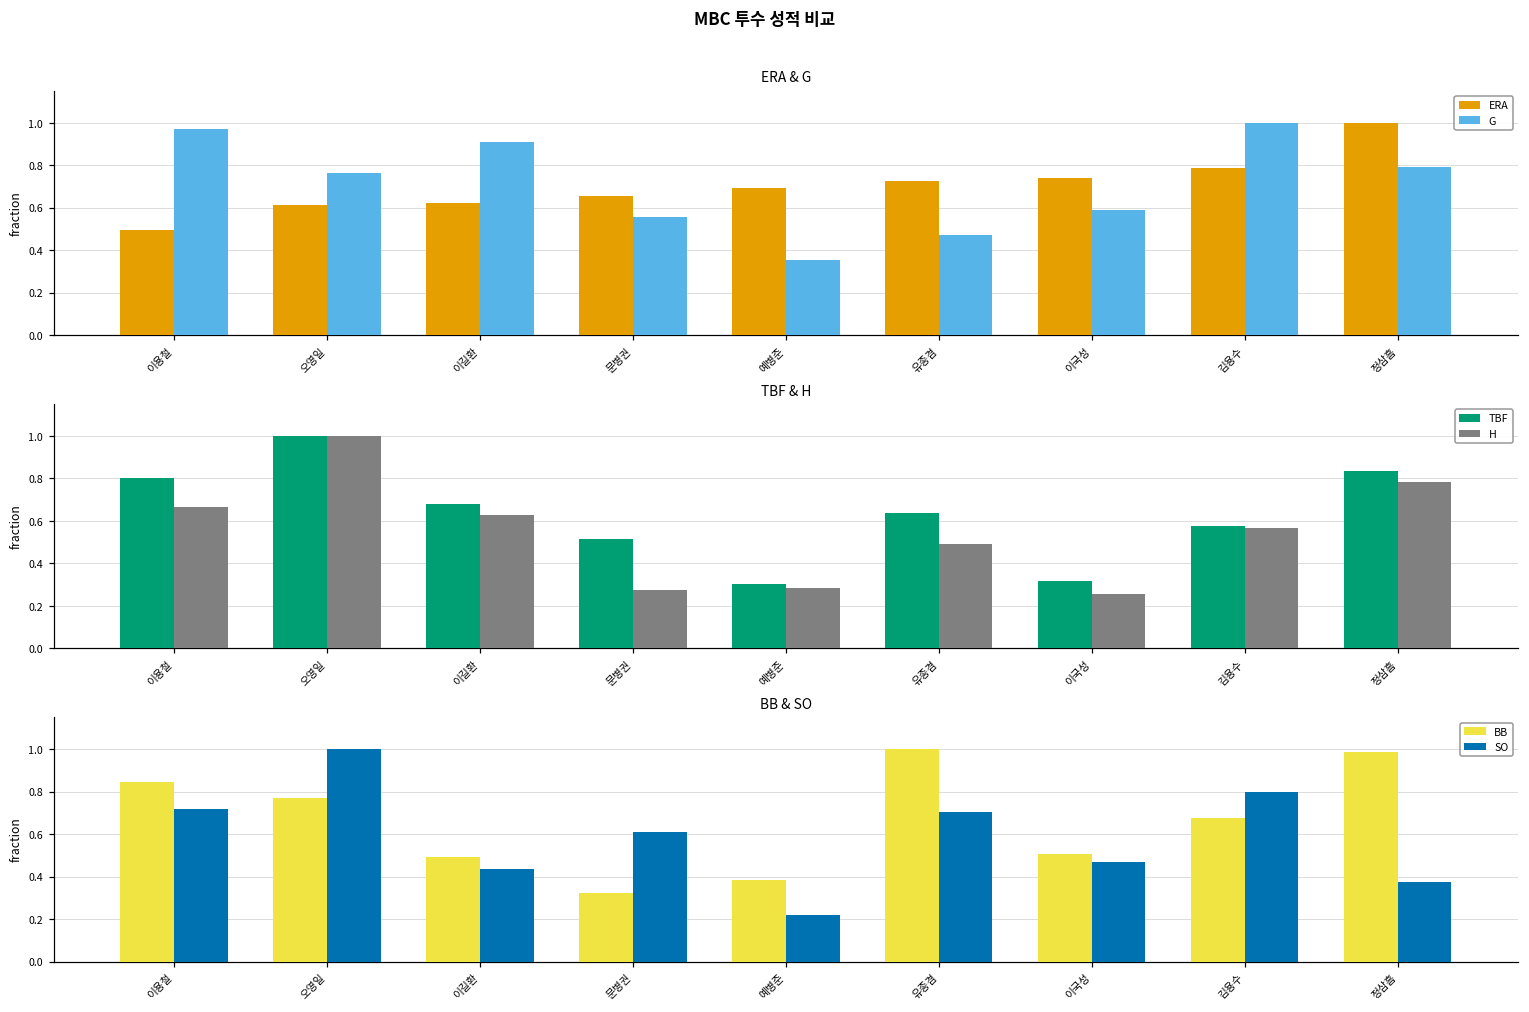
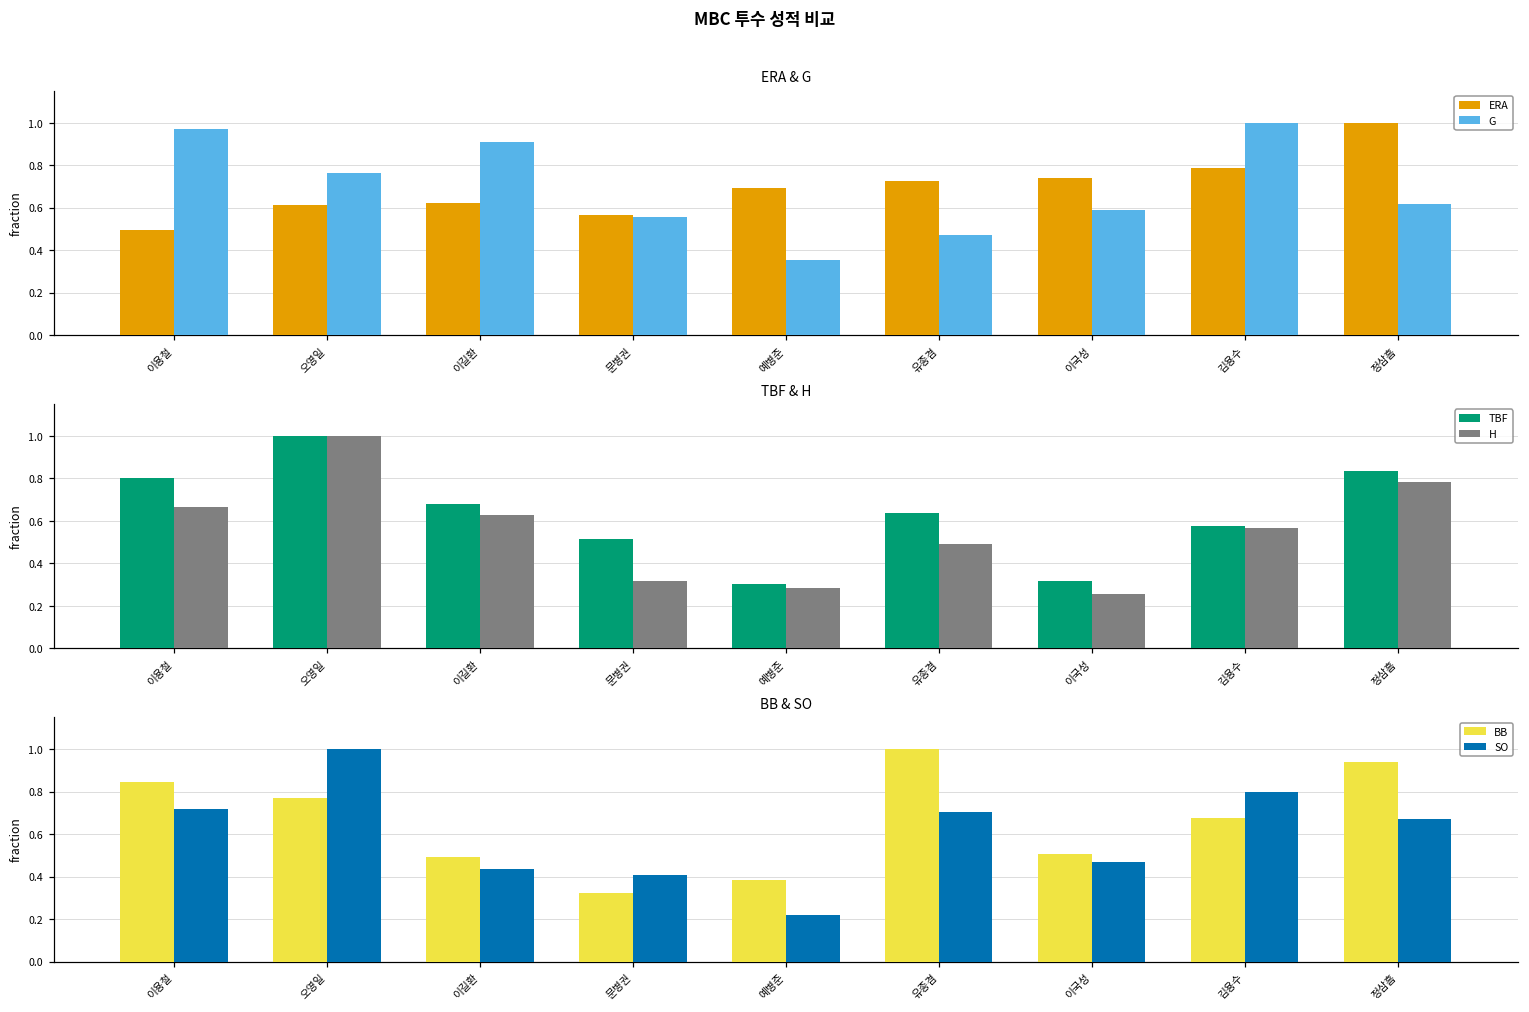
  {
    "ERA & G": {
      "ERA": {
        "이용철": 0.50,
        "오영일": 0.61,
        "이길환": 0.62,
-       "문병권": 0.66,
+       "문병권": 0.57,
        "예병준": 0.69,
        "유종겸": 0.73,
        "이국성": 0.74,
        "김용수": 0.79,
        "정삼흠": 1.00
      },
      "G": {
        "이용철": 0.97,
        "오영일": 0.76,
        "이길환": 0.91,
        "문병권": 0.56,
        "예병준": 0.35,
        "유종겸": 0.47,
        "이국성": 0.59,
        "김용수": 1.00,
-       "정삼흠": 0.79
+       "정삼흠": 0.62
      }
    },
    "TBF & H": {
      "TBF": {
        "이용철": 0.80,
        "오영일": 1.00,
        "이길환": 0.68,
        "문병권": 0.51,
        "예병준": 0.30,
        "유종겸": 0.64,
        "이국성": 0.32,
        "김용수": 0.58,
        "정삼흠": 0.83
      },
      "H": {
        "이용철": 0.66,
        "오영일": 1.00,
        "이길환": 0.63,
-       "문병권": 0.27,
+       "문병권": 0.32,
        "예병준": 0.28,
        "유종겸": 0.49,
        "이국성": 0.25,
        "김용수": 0.57,
        "정삼흠": 0.78
      }
    },
    "BB & SO": {
      "BB": {
        "이용철": 0.85,
        "오영일": 0.77,
        "이길환": 0.49,
        "문병권": 0.32,
        "예병준": 0.38,
        "유종겸": 1.00,
        "이국성": 0.51,
        "김용수": 0.68,
-       "정삼흠": 0.98
+       "정삼흠": 0.94
      },
      "SO": {
        "이용철": 0.72,
        "오영일": 1.00,
        "이길환": 0.44,
-       "문병권": 0.61,
+       "문병권": 0.41,
        "예병준": 0.22,
        "유종겸": 0.70,
        "이국성": 0.47,
        "김용수": 0.80,
-       "정삼흠": 0.38
+       "정삼흠": 0.67
      }
    }
  }
